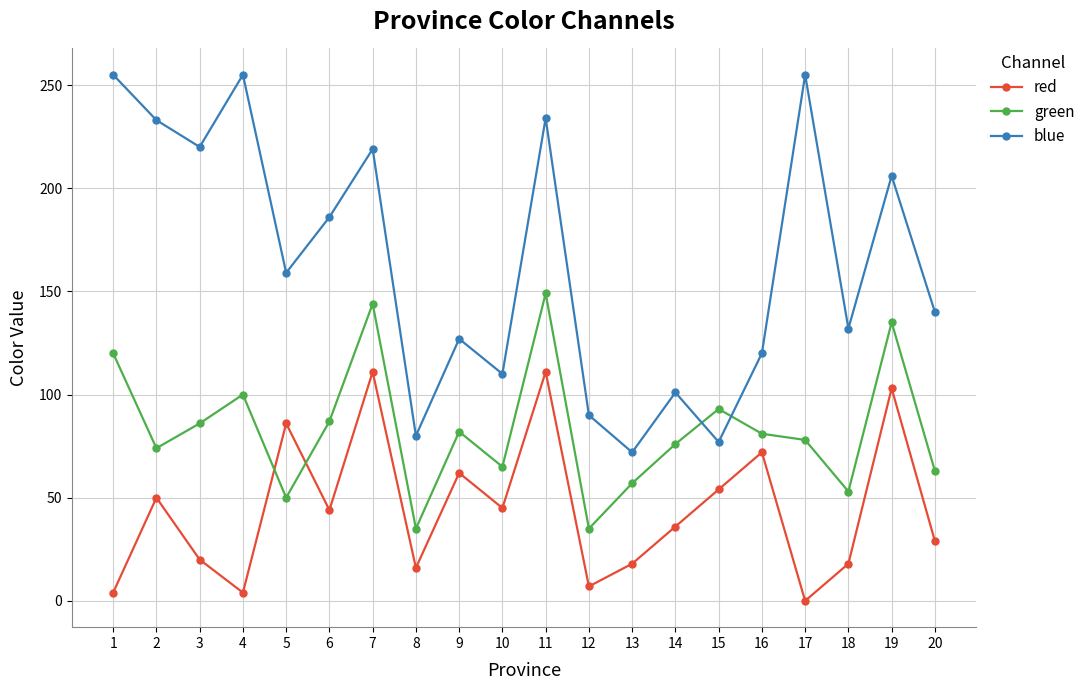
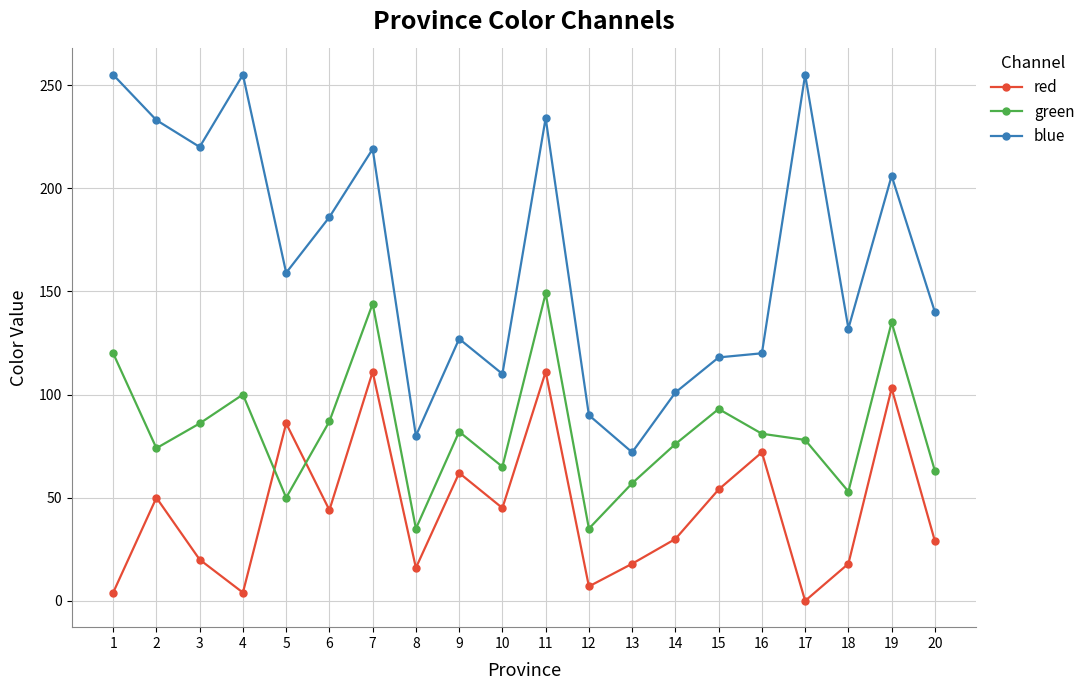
  {
    "red": {
      "1": 4,
      "2": 50,
      "3": 20,
      "4": 4,
      "5": 86,
      "6": 44,
      "7": 111,
      "8": 16,
      "9": 62,
      "10": 45,
      "11": 111,
      "12": 7,
      "13": 18,
-     "14": 36,
+     "14": 30,
      "15": 54,
      "16": 72,
      "17": 0,
      "18": 18,
      "19": 103,
      "20": 29
    },
    "green": {
      "1": 120,
      "2": 74,
      "3": 86,
      "4": 100,
      "5": 50,
      "6": 87,
      "7": 144,
      "8": 35,
      "9": 82,
      "10": 65,
      "11": 149,
      "12": 35,
      "13": 57,
      "14": 76,
      "15": 93,
      "16": 81,
      "17": 78,
      "18": 53,
      "19": 135,
      "20": 63
    },
    "blue": {
      "1": 255,
      "2": 233,
      "3": 220,
      "4": 255,
      "5": 159,
      "6": 186,
      "7": 219,
      "8": 80,
      "9": 127,
      "10": 110,
      "11": 234,
      "12": 90,
      "13": 72,
      "14": 101,
-     "15": 77,
+     "15": 118,
      "16": 120,
      "17": 255,
      "18": 132,
      "19": 206,
      "20": 140
    }
  }
